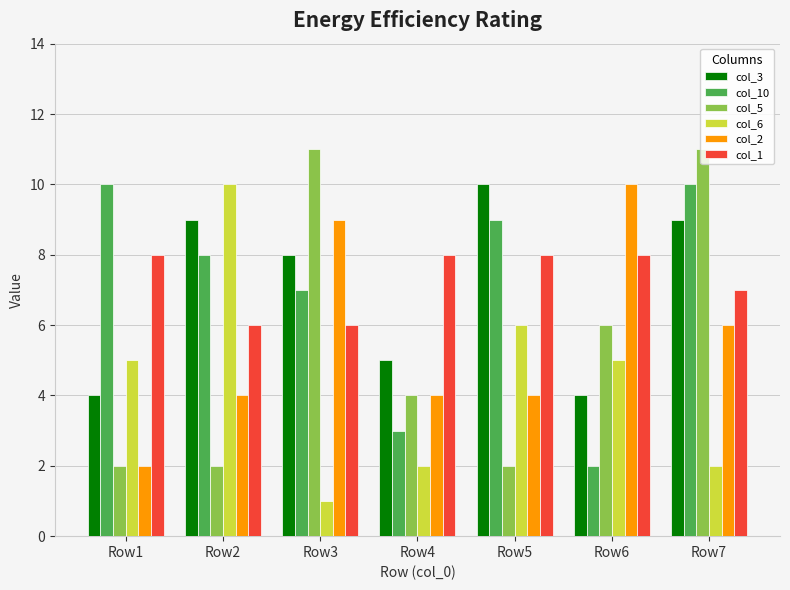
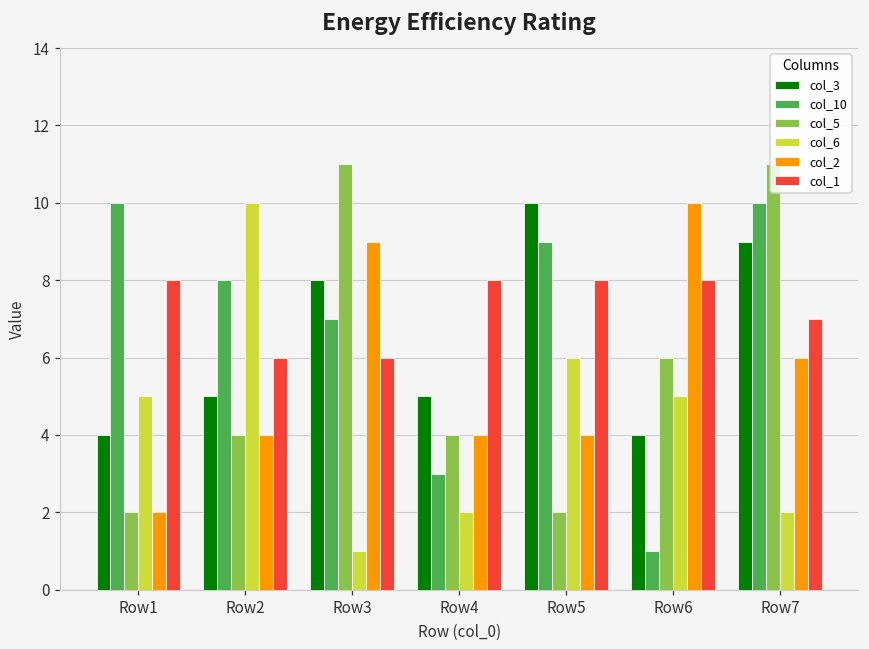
  {
    "col_3": {
      "Row1": 4,
-     "Row2": 9,
+     "Row2": 5,
      "Row3": 8,
      "Row4": 5,
      "Row5": 10,
      "Row6": 4,
      "Row7": 9
    },
    "col_10": {
      "Row1": 10,
      "Row2": 8,
      "Row3": 7,
      "Row4": 3,
      "Row5": 9,
-     "Row6": 2,
+     "Row6": 1,
      "Row7": 10
    },
    "col_5": {
      "Row1": 2,
-     "Row2": 2,
+     "Row2": 4,
      "Row3": 11,
      "Row4": 4,
      "Row5": 2,
      "Row6": 6
    },
    "col_6": {
      "Row1": 5,
      "Row2": 10,
      "Row3": 1,
      "Row4": 2,
      "Row5": 6,
      "Row6": 5,
      "Row7": 2
    },
    "col_2": {
      "Row1": 2,
      "Row2": 4,
      "Row3": 9,
      "Row4": 4,
      "Row5": 4,
      "Row6": 10,
      "Row7": 6
    },
    "col_1": {
      "Row1": 8,
      "Row2": 6,
      "Row3": 6,
      "Row4": 8,
      "Row5": 8,
      "Row6": 8,
      "Row7": 7
    }
  }
